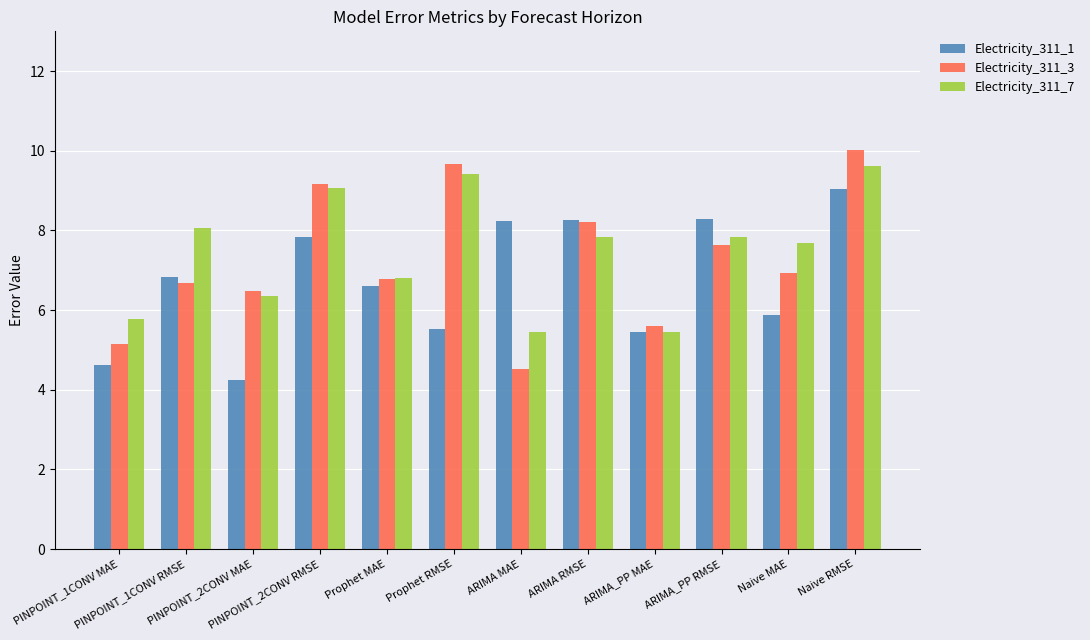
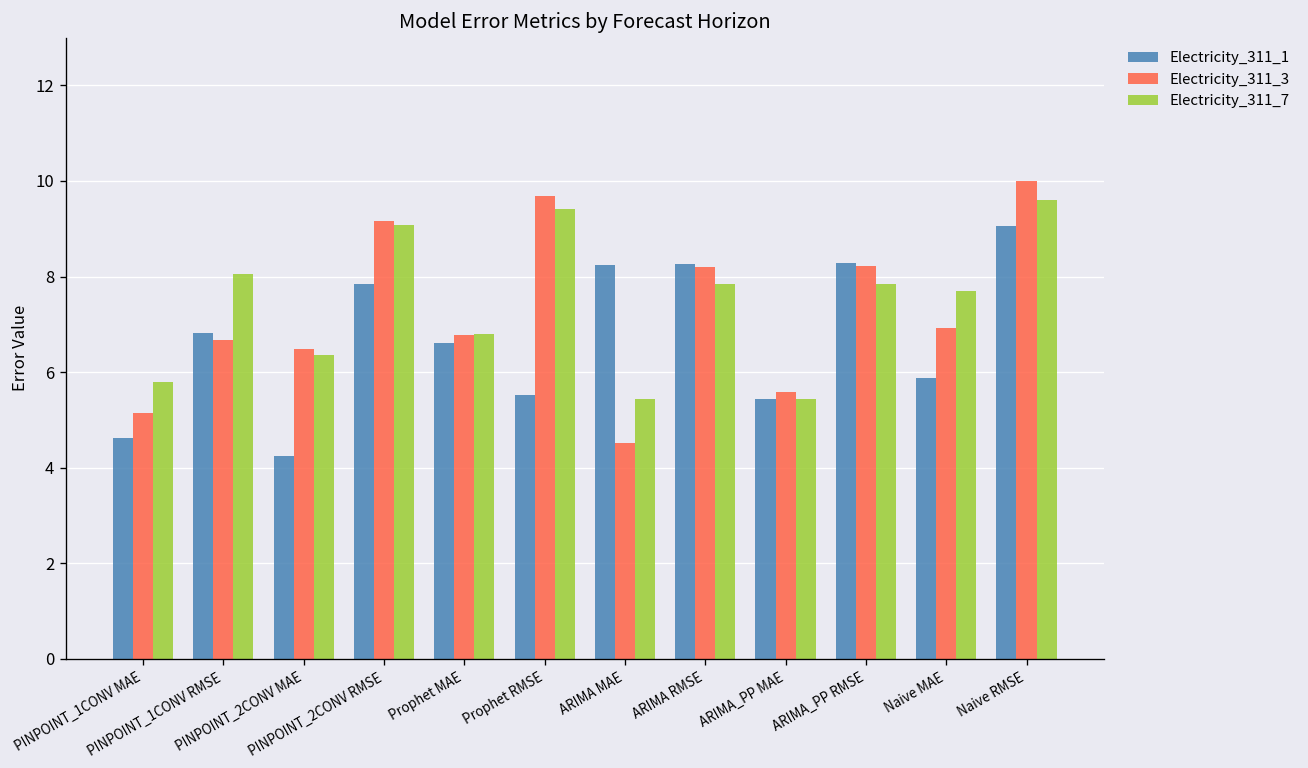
  {
    "Electricity_311_1": {
      "PINPOINT_1CONV MAE": 4.6,
      "PINPOINT_1CONV RMSE": 6.8,
      "PINPOINT_2CONV MAE": 4.3,
      "PINPOINT_2CONV RMSE": 7.8,
      "Prophet MAE": 6.6,
      "Prophet RMSE": 5.5,
      "ARIMA MAE": 8.2,
      "ARIMA RMSE": 8.3,
      "ARIMA_PP MAE": 5.4,
      "ARIMA_PP RMSE": 8.3,
      "Naive MAE": 5.9,
      "Naive RMSE": 9.1
    },
    "Electricity_311_3": {
      "PINPOINT_1CONV MAE": 5.2,
      "PINPOINT_1CONV RMSE": 6.7,
      "PINPOINT_2CONV MAE": 6.5,
      "PINPOINT_2CONV RMSE": 9.2,
      "Prophet MAE": 6.8,
      "Prophet RMSE": 9.7,
      "ARIMA MAE": 4.5,
      "ARIMA RMSE": 8.2,
      "ARIMA_PP MAE": 5.6,
-     "ARIMA_PP RMSE": 7.6,
+     "ARIMA_PP RMSE": 8.2,
      "Naive MAE": 6.9,
      "Naive RMSE": 10.0
    },
    "Electricity_311_7": {
      "PINPOINT_1CONV MAE": 5.8,
      "PINPOINT_1CONV RMSE": 8.1,
      "PINPOINT_2CONV MAE": 6.4,
      "PINPOINT_2CONV RMSE": 9.1,
      "Prophet MAE": 6.8,
      "Prophet RMSE": 9.4,
      "ARIMA MAE": 5.4,
      "ARIMA RMSE": 7.8,
      "ARIMA_PP MAE": 5.4,
      "ARIMA_PP RMSE": 7.8,
      "Naive MAE": 7.7,
      "Naive RMSE": 9.6
    }
  }
